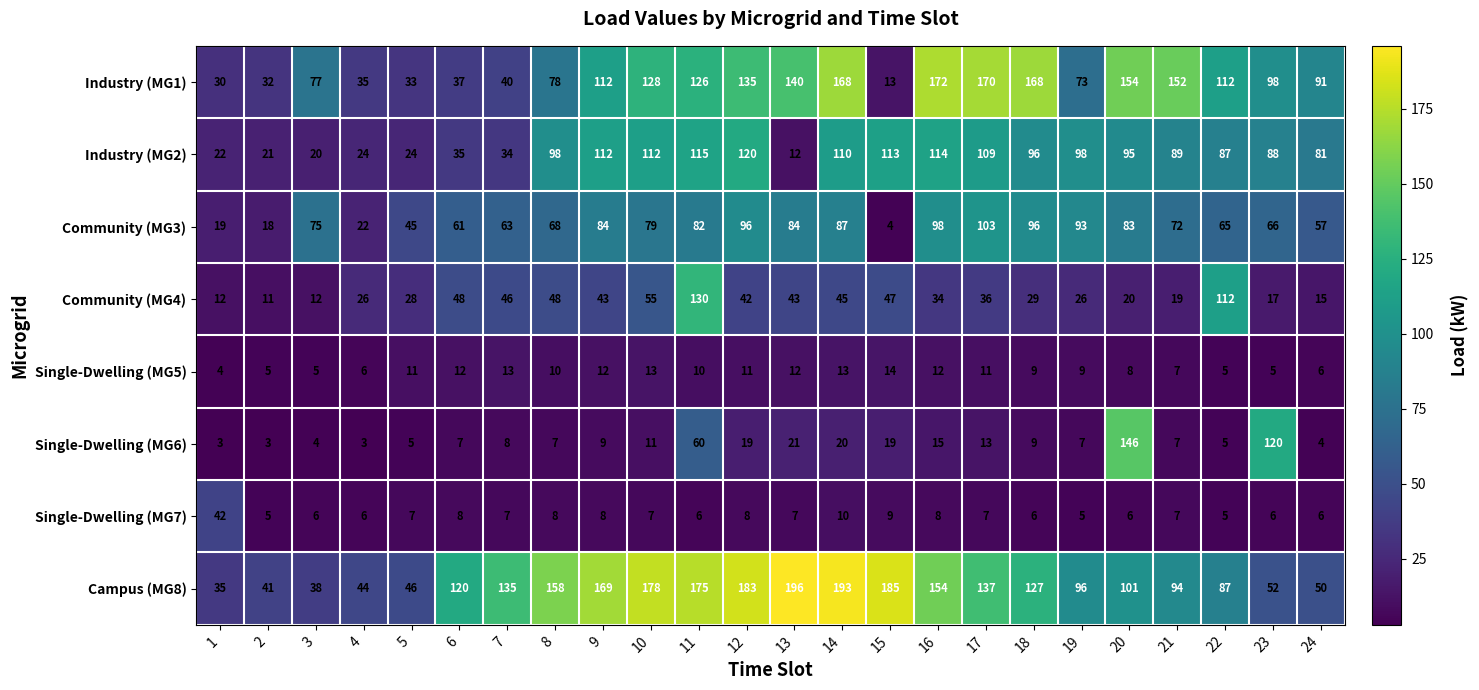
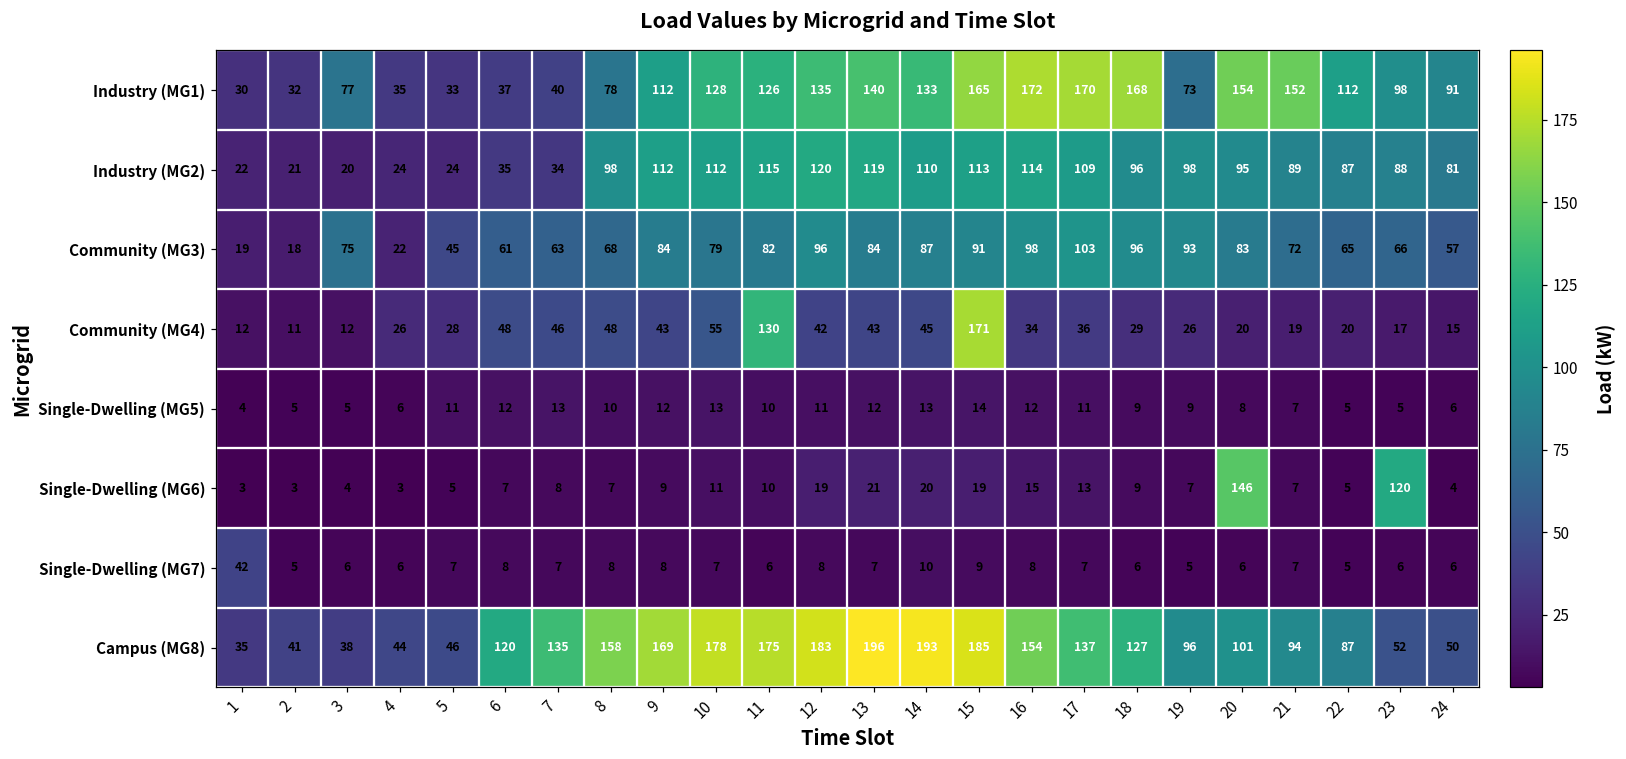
  {
    "Industry (MG1)": {
      "1": 30,
      "2": 32,
      "3": 77,
      "4": 35,
      "5": 33,
      "6": 37,
      "7": 40,
      "8": 78,
      "9": 112,
      "10": 128,
      "11": 126,
      "12": 135,
      "13": 140,
-     "14": 168,
-     "15": 13,
+     "14": 133,
+     "15": 165,
      "16": 172,
      "17": 170,
      "18": 168,
      "19": 73,
      "20": 154,
      "21": 152,
      "22": 112,
      "23": 98,
      "24": 91
    },
    "Industry (MG2)": {
      "1": 22,
      "2": 21,
      "3": 20,
      "4": 24,
      "5": 24,
      "6": 35,
      "7": 34,
      "8": 98,
      "9": 112,
      "10": 112,
      "11": 115,
      "12": 120,
-     "13": 12,
+     "13": 119,
      "14": 110,
      "15": 113,
      "16": 114,
      "17": 109,
      "18": 96,
      "19": 98,
      "20": 95,
      "21": 89,
      "22": 87,
      "23": 88,
      "24": 81
    },
    "Community (MG3)": {
      "1": 19,
      "2": 18,
      "3": 75,
      "4": 22,
      "5": 45,
      "6": 61,
      "7": 63,
      "8": 68,
      "9": 84,
      "10": 79,
      "11": 82,
      "12": 96,
      "13": 84,
      "14": 87,
-     "15": 4,
+     "15": 91,
      "16": 98,
      "17": 103,
      "18": 96,
      "19": 93,
      "20": 83,
      "21": 72,
      "22": 65,
      "23": 66,
      "24": 57
    },
    "Community (MG4)": {
      "1": 12,
      "2": 11,
      "3": 12,
      "4": 26,
      "5": 28,
      "6": 48,
      "7": 46,
      "8": 48,
      "9": 43,
      "10": 55,
      "11": 130,
      "12": 42,
      "13": 43,
      "14": 45,
-     "15": 47,
+     "15": 171,
      "16": 34,
      "17": 36,
      "18": 29,
      "19": 26,
      "20": 20,
      "21": 19,
-     "22": 112,
+     "22": 20,
      "23": 17,
      "24": 15
    },
    "Single-Dwelling (MG5)": {
      "1": 4,
      "2": 5,
      "3": 5,
      "4": 6,
      "5": 11,
      "6": 12,
      "7": 13,
      "8": 10,
      "9": 12,
      "10": 13,
      "11": 10,
      "12": 11,
      "13": 12,
      "14": 13,
      "15": 14,
      "16": 12,
      "17": 11,
      "18": 9,
      "19": 9,
      "20": 8,
      "21": 7,
      "22": 5,
      "23": 5,
      "24": 6
    },
    "Single-Dwelling (MG6)": {
      "1": 3,
      "2": 3,
      "3": 4,
      "4": 3,
      "5": 5,
      "6": 7,
      "7": 8,
      "8": 7,
      "9": 9,
      "10": 11,
-     "11": 60,
+     "11": 10,
      "12": 19,
      "13": 21,
      "14": 20,
      "15": 19,
      "16": 15,
      "17": 13,
      "18": 9,
      "19": 7,
      "20": 146,
      "21": 7,
      "22": 5,
      "23": 120,
      "24": 4
    },
    "Single-Dwelling (MG7)": {
      "1": 42,
      "2": 5,
      "3": 6,
      "4": 6,
      "5": 7,
      "6": 8,
      "7": 7,
      "8": 8,
      "9": 8,
      "10": 7,
      "11": 6,
      "12": 8,
      "13": 7,
      "14": 10,
      "15": 9,
      "16": 8,
      "17": 7,
      "18": 6,
      "19": 5,
      "20": 6,
      "21": 7,
      "22": 5,
      "23": 6,
      "24": 6
    },
    "Campus (MG8)": {
      "1": 35,
      "2": 41,
      "3": 38,
      "4": 44,
      "5": 46,
      "6": 120,
      "7": 135,
      "8": 158,
      "9": 169,
      "10": 178,
      "11": 175,
      "12": 183,
      "13": 196,
      "14": 193,
      "15": 185,
      "16": 154,
      "17": 137,
      "18": 127,
      "19": 96,
      "20": 101,
      "21": 94,
      "22": 87,
      "23": 52,
      "24": 50
    }
  }
